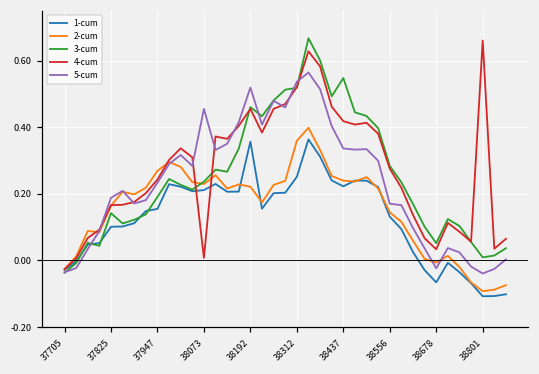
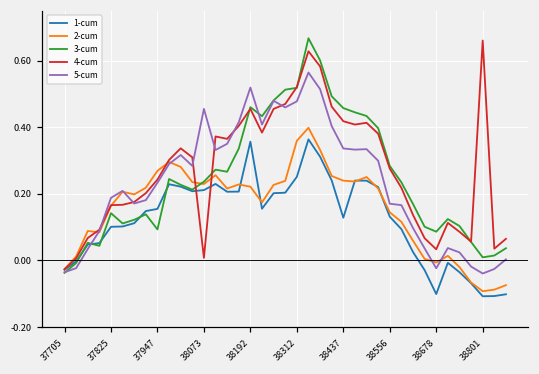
  {
    "1-cum": {
      "37825": 0.10,
      "37947": 0.16,
      "38073": 0.21,
      "38192": 0.36,
      "38312": 0.25,
-     "38437": 0.22,
+     "38437": 0.13,
      "38556": 0.13,
-     "38678": -0.07,
+     "38678": -0.10,
      "38801": -0.11
    },
    "2-cum": {
      "37947": 0.27,
      "38192": 0.22,
      "38312": 0.36,
      "38437": 0.24,
      "38556": 0.14,
      "38678": -0.01,
      "38801": -0.09
    },
    "3-cum": {
      "37825": 0.14,
-     "37947": 0.19,
-     "38437": 0.55,
-     "38678": 0.05,
+     "37947": 0.09,
+     "38437": 0.46,
+     "38678": 0.09,
      "38801": 0.01
    },
    "4-cum": {
      "37947": 0.24,
      "38073": 0.01,
      "38437": 0.42,
      "38678": 0.03,
      "38801": 0.66
    },
    "5-cum": {
      "37825": 0.19,
      "37947": 0.23,
      "38073": 0.46,
      "38192": 0.52,
-     "38312": 0.54,
+     "38312": 0.48,
      "38437": 0.34,
      "38556": 0.17,
      "38678": -0.02,
      "38801": -0.04
    }
  }
